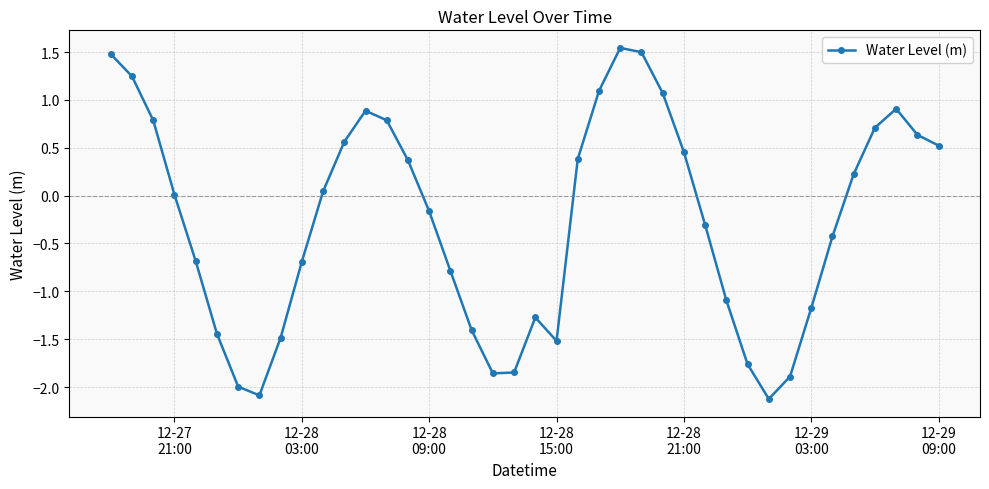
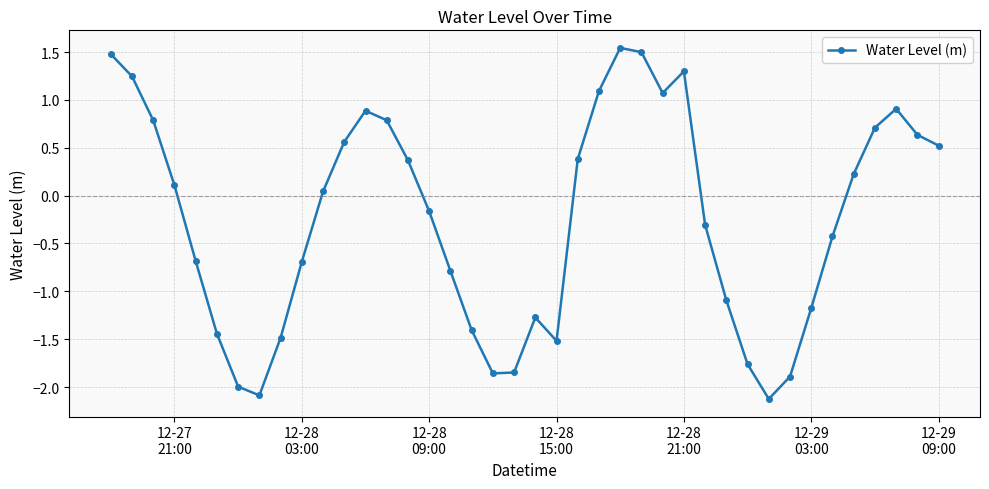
  {
-   "12-27 21:00": 0.0,
+   "12-27 21:00": 0.1,
    "12-28 03:00": -0.7,
    "12-28 09:00": -0.2,
    "12-28 15:00": -1.5,
-   "12-28 21:00": 0.5,
+   "12-28 21:00": 1.3,
    "12-29 03:00": -1.2,
    "12-29 09:00": 0.5
  }
